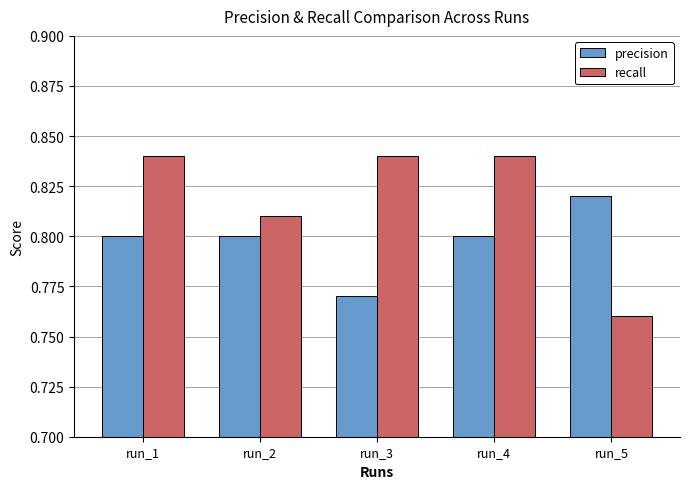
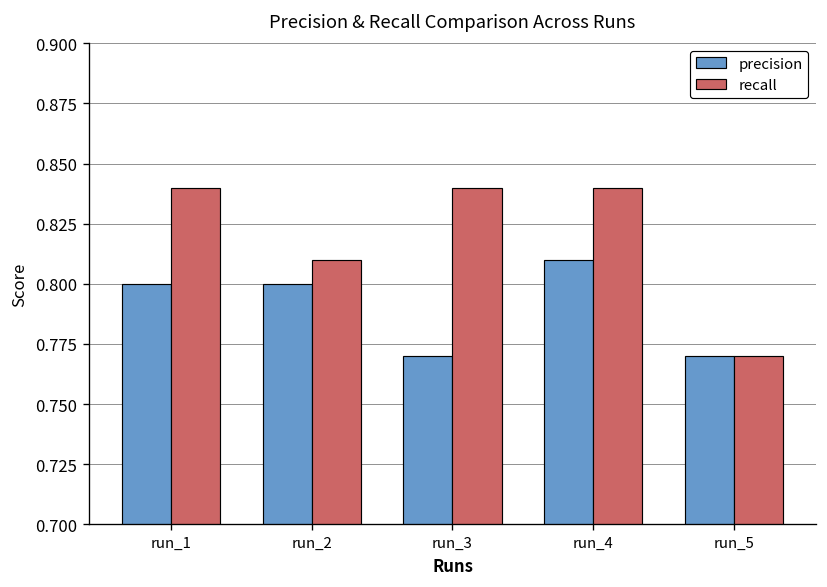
  {
    "precision": {
      "run_1": 0.80,
      "run_2": 0.80,
      "run_3": 0.77,
-     "run_4": 0.80,
-     "run_5": 0.82
+     "run_4": 0.81,
+     "run_5": 0.77
    },
    "recall": {
      "run_1": 0.84,
      "run_2": 0.81,
      "run_3": 0.84,
      "run_4": 0.84,
-     "run_5": 0.76
+     "run_5": 0.77
    }
  }
